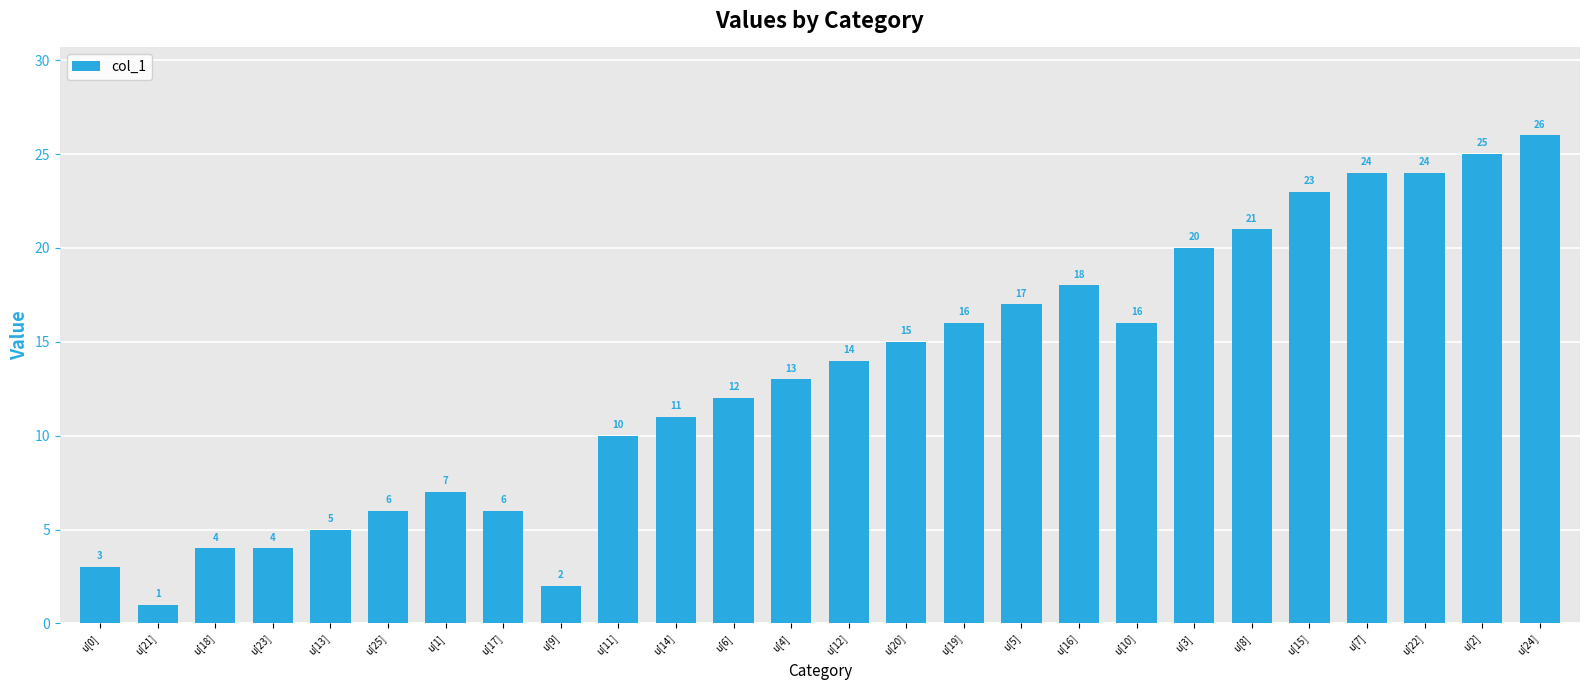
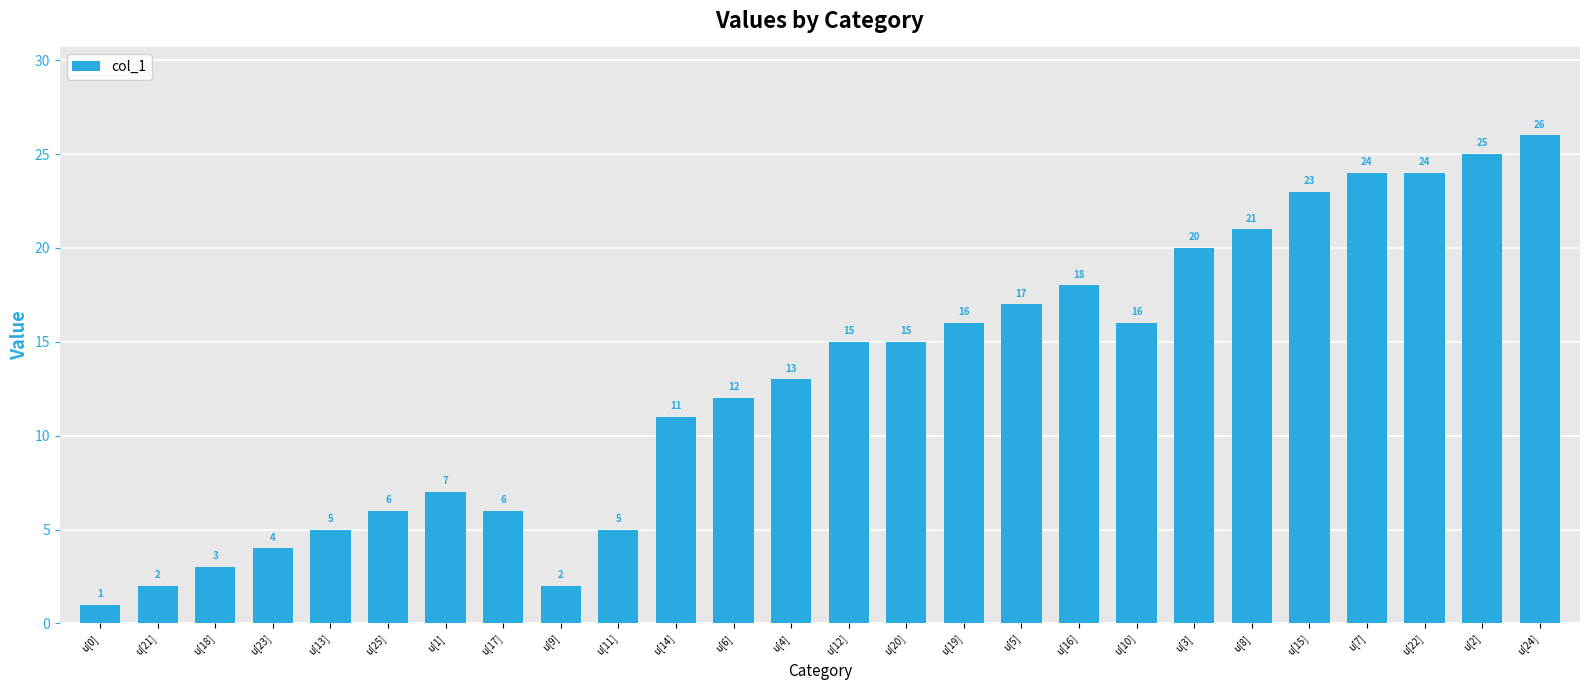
  {
-   "u[0]": 3,
-   "u[21]": 1,
-   "u[18]": 4,
+   "u[0]": 1,
+   "u[21]": 2,
+   "u[18]": 3,
    "u[23]": 4,
    "u[13]": 5,
    "u[25]": 6,
    "u[1]": 7,
    "u[17]": 6,
    "u[9]": 2,
-   "u[11]": 10,
+   "u[11]": 5,
    "u[14]": 11,
    "u[6]": 12,
    "u[4]": 13,
-   "u[12]": 14,
+   "u[12]": 15,
    "u[20]": 15,
    "u[19]": 16,
    "u[5]": 17,
    "u[16]": 18,
    "u[10]": 16,
    "u[3]": 20,
    "u[8]": 21,
    "u[15]": 23,
    "u[7]": 24,
    "u[22]": 24,
    "u[2]": 25,
    "u[24]": 26
  }
